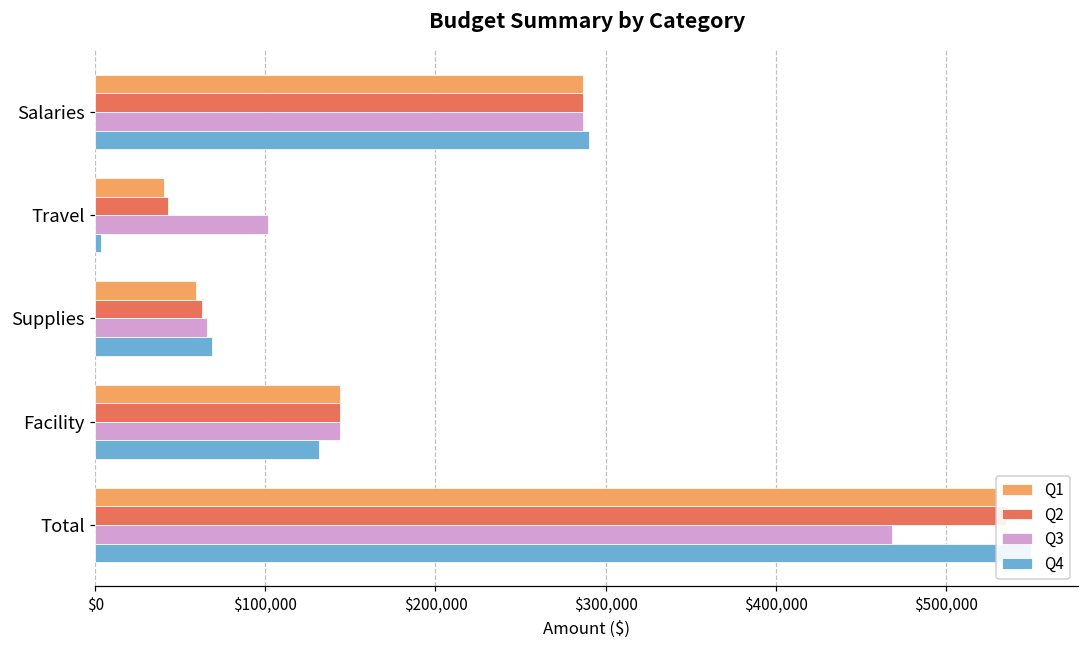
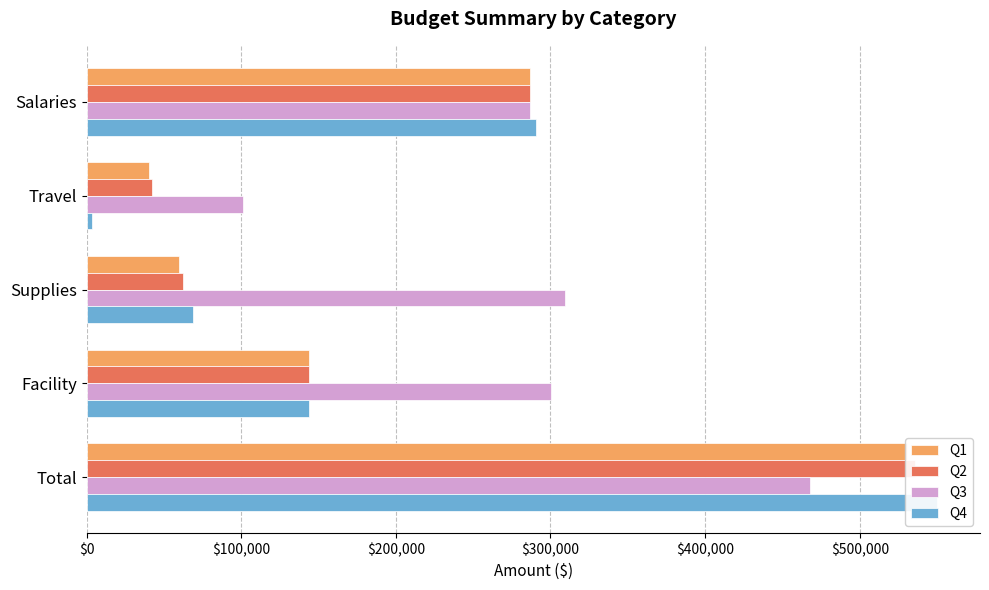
  {
    "Q3": {
      "Salaries": "$287,000",
      "Travel": "$101,000",
-     "Supplies": "$66,000",
-     "Facility": "$144,000",
+     "Supplies": "$309,000",
+     "Facility": "$301,000",
      "Total": "$468,000"
    },
    "Q4": {
      "Salaries": "$291,000",
      "Travel": "$3,000",
      "Supplies": "$69,000",
-     "Facility": "$132,000"
+     "Facility": "$144,000"
    }
  }
